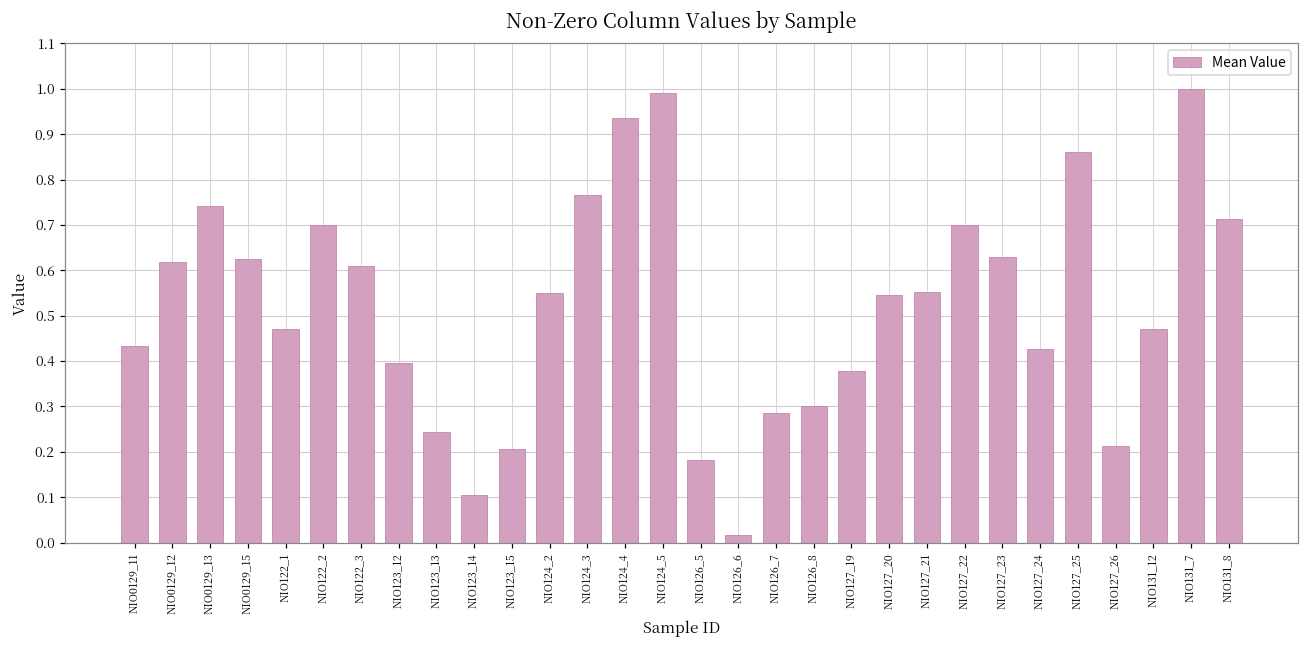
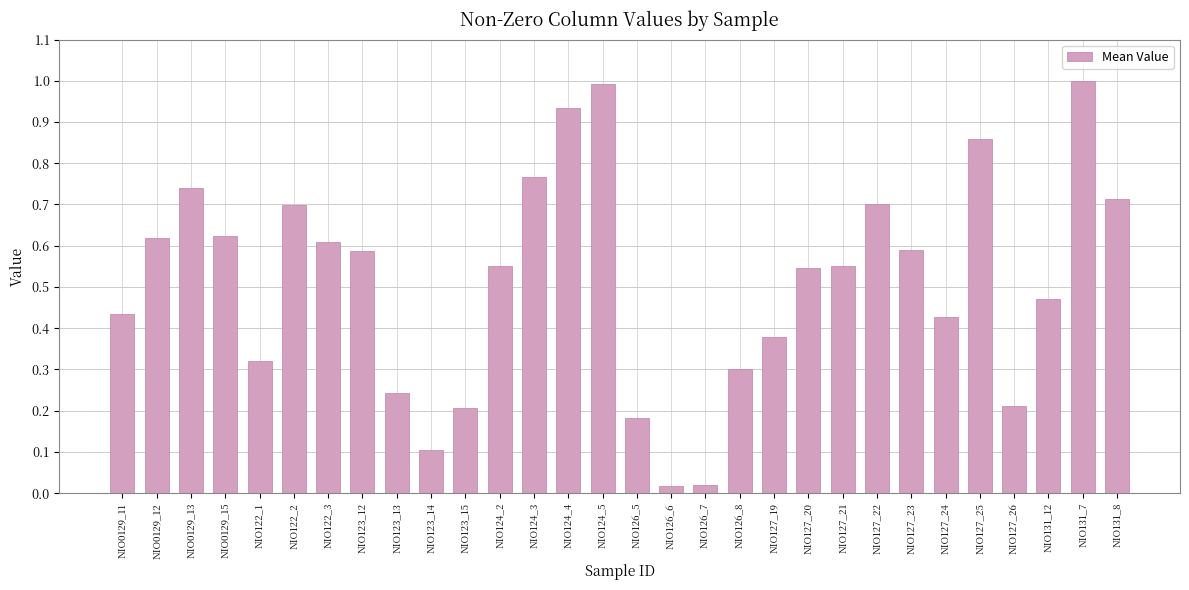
  {
    "NIO0129_11": 0.43,
    "NIO0129_12": 0.62,
    "NIO0129_13": 0.74,
    "NIO0129_15": 0.62,
-   "NIO122_1": 0.47,
+   "NIO122_1": 0.32,
    "NIO122_2": 0.70,
    "NIO122_3": 0.61,
-   "NIO123_12": 0.40,
+   "NIO123_12": 0.59,
    "NIO123_13": 0.24,
    "NIO123_14": 0.11,
    "NIO123_15": 0.21,
    "NIO124_2": 0.55,
    "NIO124_3": 0.77,
    "NIO124_4": 0.94,
    "NIO124_5": 0.99,
    "NIO126_5": 0.18,
    "NIO126_6": 0.02,
-   "NIO126_7": 0.29,
+   "NIO126_7": 0.02,
    "NIO126_8": 0.30,
    "NIO127_19": 0.38,
    "NIO127_20": 0.55,
    "NIO127_21": 0.55,
    "NIO127_22": 0.70,
-   "NIO127_23": 0.63,
+   "NIO127_23": 0.59,
    "NIO127_24": 0.43,
    "NIO127_25": 0.86,
    "NIO127_26": 0.21,
    "NIO131_12": 0.47,
    "NIO131_7": 1.00,
    "NIO131_8": 0.71
  }
